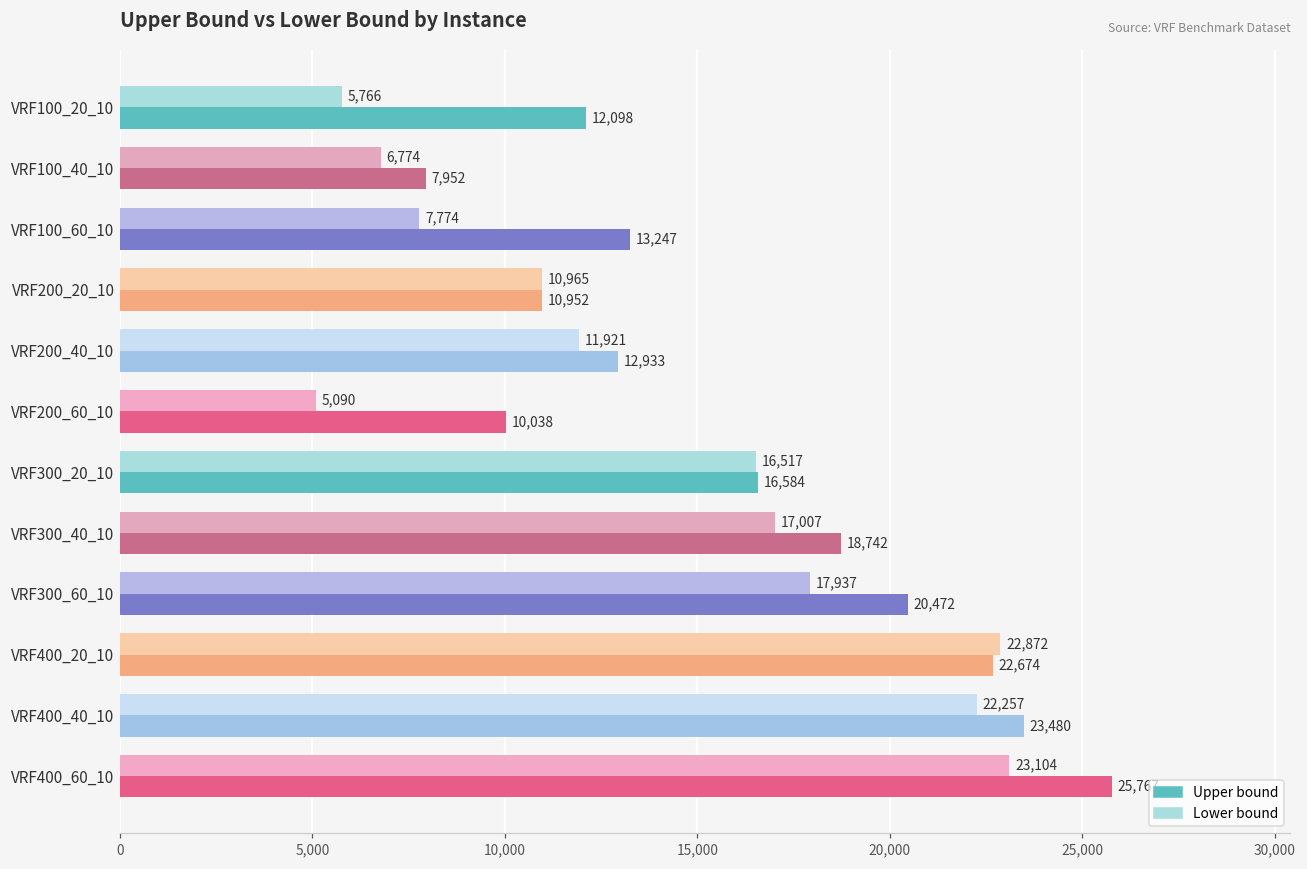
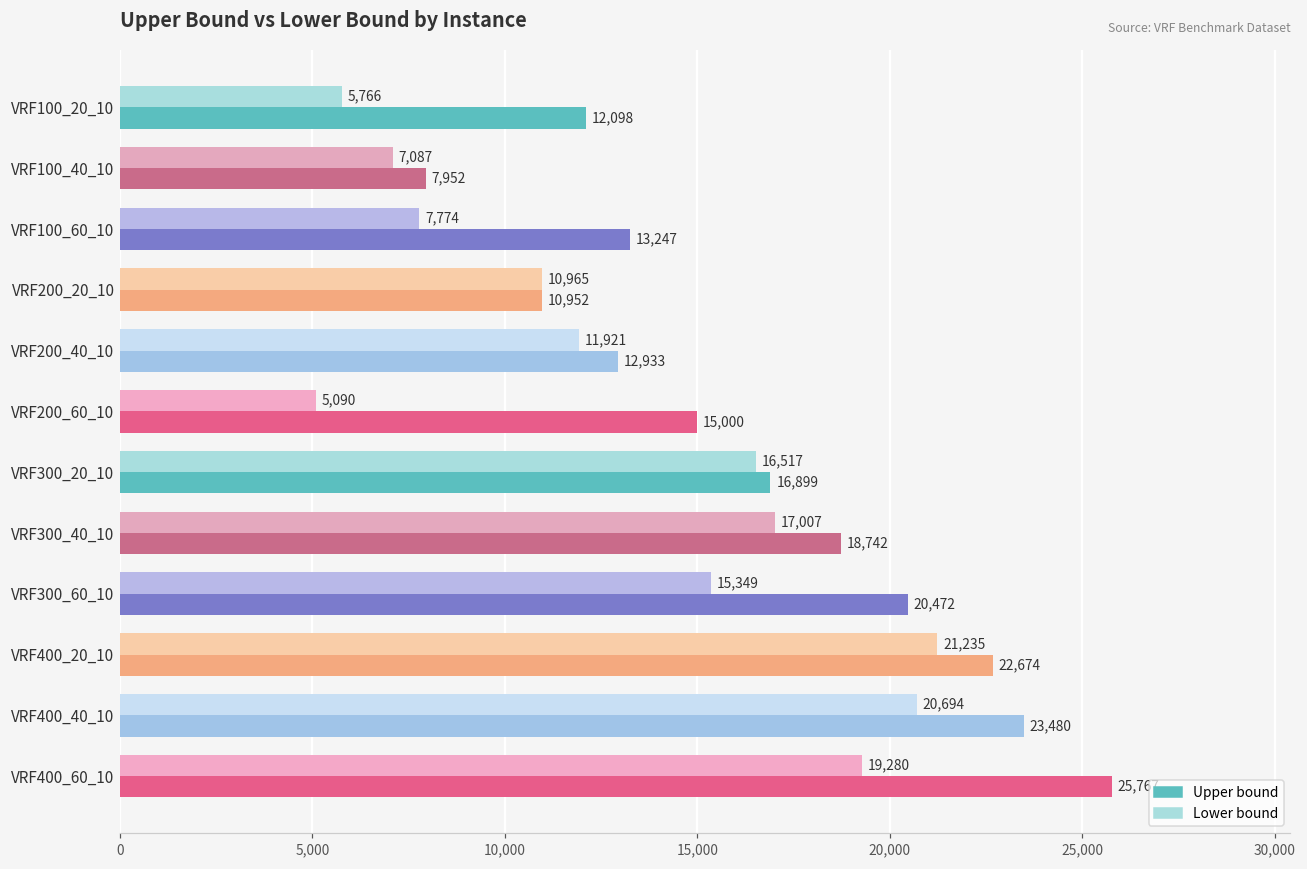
  {
    "Upper bound": {
      "VRF100_20_10": "12,098",
      "VRF100_40_10": "7,952",
      "VRF100_60_10": "13,247",
      "VRF200_20_10": "10,952",
      "VRF200_40_10": "12,933",
-     "VRF200_60_10": "10,038",
-     "VRF300_20_10": "16,584",
+     "VRF200_60_10": "15,000",
+     "VRF300_20_10": "16,899",
      "VRF300_40_10": "18,742",
      "VRF300_60_10": "20,472",
      "VRF400_20_10": "22,674",
      "VRF400_40_10": "23,480"
    },
    "Lower bound": {
      "VRF100_20_10": "5,766",
-     "VRF100_40_10": "6,774",
+     "VRF100_40_10": "7,087",
      "VRF100_60_10": "7,774",
      "VRF200_20_10": "10,965",
      "VRF200_40_10": "11,921",
      "VRF200_60_10": "5,090",
      "VRF300_20_10": "16,517",
      "VRF300_40_10": "17,007",
-     "VRF300_60_10": "17,937",
-     "VRF400_20_10": "22,872",
-     "VRF400_40_10": "22,257",
-     "VRF400_60_10": "23,104"
+     "VRF300_60_10": "15,349",
+     "VRF400_20_10": "21,235",
+     "VRF400_40_10": "20,694",
+     "VRF400_60_10": "19,280"
    }
  }
